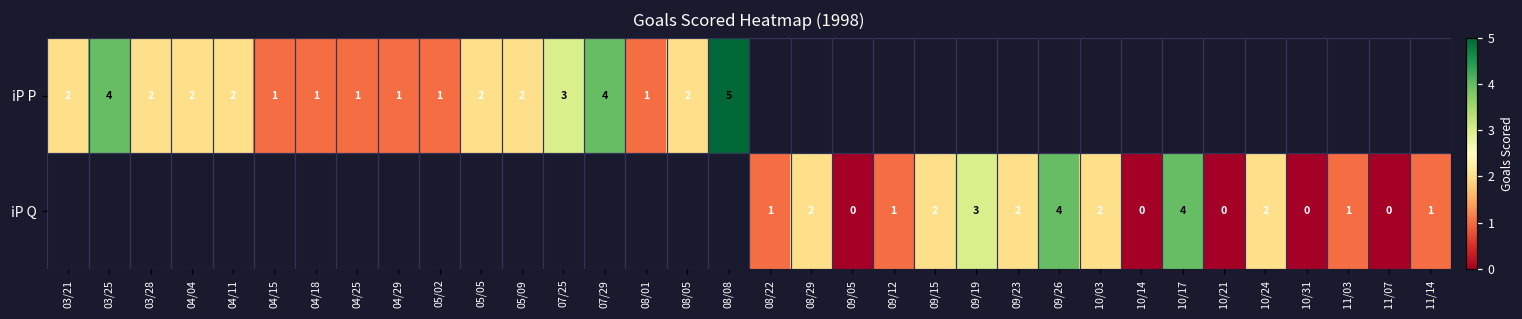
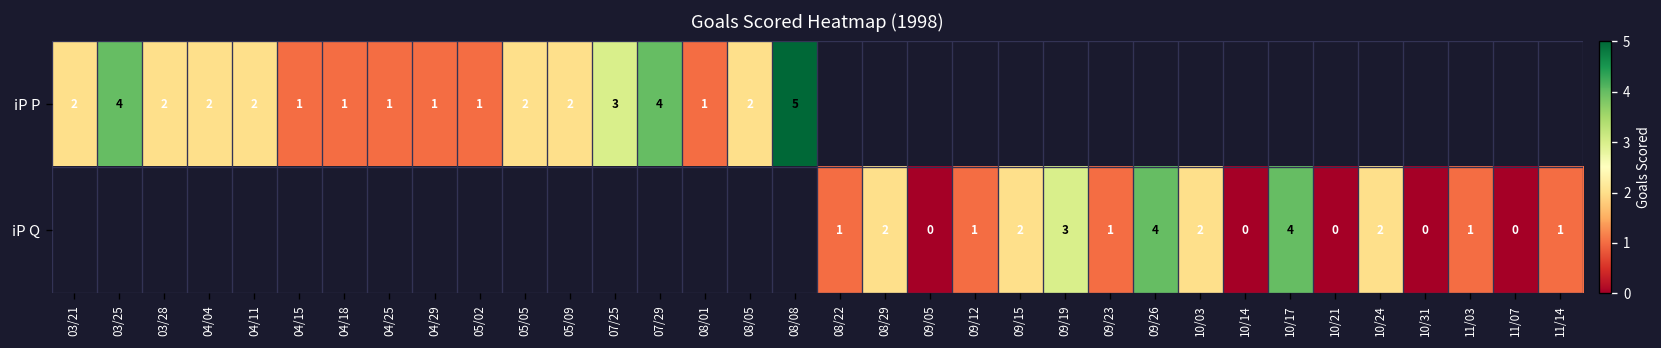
  {
    "iP P": {
      "03/21": 2,
      "03/25": 4,
      "03/28": 2,
      "04/04": 2,
      "04/11": 2,
      "04/15": 1,
      "04/18": 1,
      "04/25": 1,
      "04/29": 1,
      "05/02": 1,
      "05/05": 2,
      "05/09": 2,
      "07/25": 3,
      "07/29": 4,
      "08/01": 1,
      "08/05": 2,
      "08/08": 5
    },
    "iP Q": {
      "08/22": 1,
      "08/29": 2,
      "09/05": 0,
      "09/12": 1,
      "09/15": 2,
      "09/19": 3,
-     "09/23": 2,
+     "09/23": 1,
      "09/26": 4,
      "10/03": 2,
      "10/14": 0,
      "10/17": 4,
      "10/21": 0,
      "10/24": 2,
      "10/31": 0,
      "11/03": 1,
      "11/07": 0,
      "11/14": 1
    }
  }
